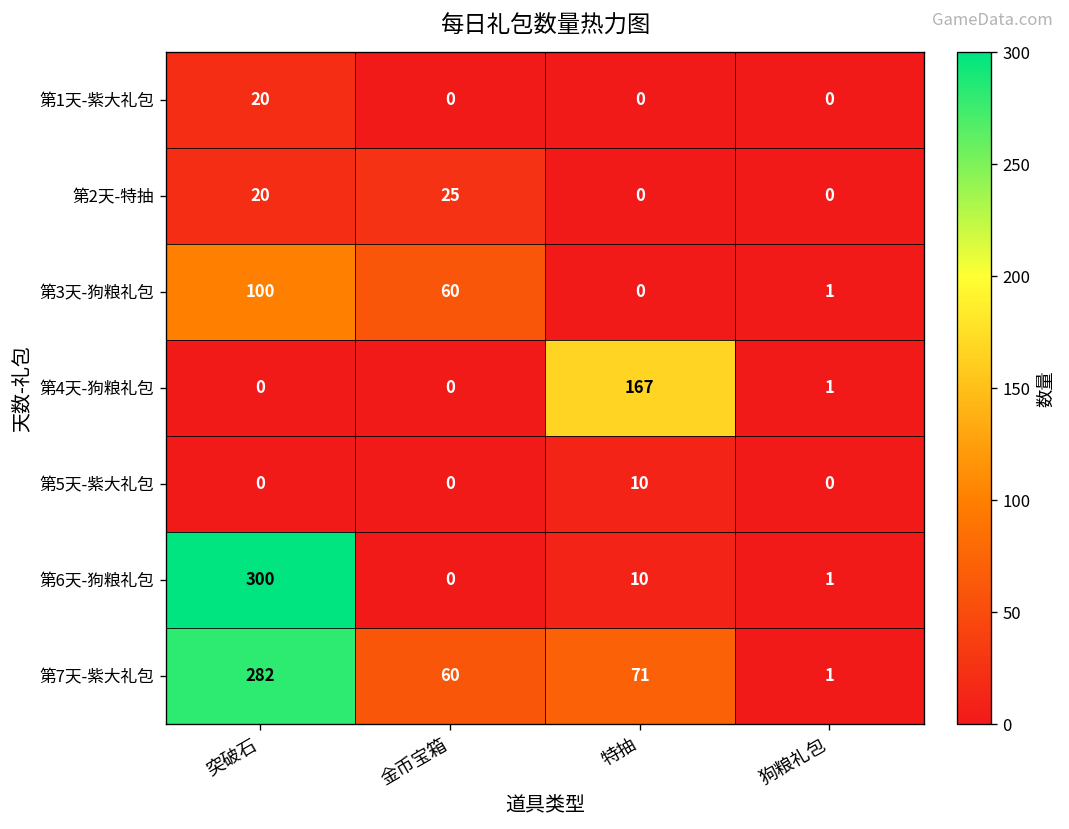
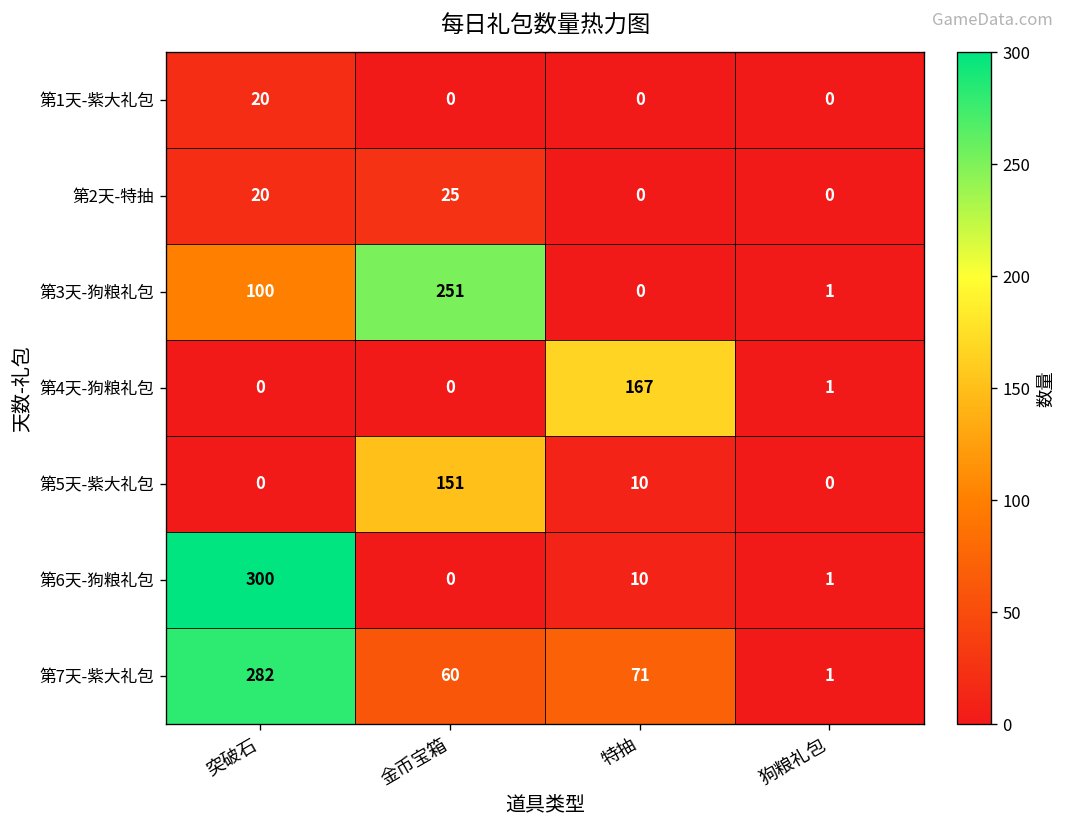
  {
    "第1天-紫大礼包": {
      "突破石": 20,
      "金币宝箱": 0,
      "特抽": 0,
      "狗粮礼包": 0
    },
    "第2天-特抽": {
      "突破石": 20,
      "金币宝箱": 25,
      "特抽": 0,
      "狗粮礼包": 0
    },
    "第3天-狗粮礼包": {
      "突破石": 100,
-     "金币宝箱": 60,
+     "金币宝箱": 251,
      "特抽": 0,
      "狗粮礼包": 1
    },
    "第4天-狗粮礼包": {
      "突破石": 0,
      "金币宝箱": 0,
      "特抽": 167,
      "狗粮礼包": 1
    },
    "第5天-紫大礼包": {
      "突破石": 0,
-     "金币宝箱": 0,
+     "金币宝箱": 151,
      "特抽": 10,
      "狗粮礼包": 0
    },
    "第6天-狗粮礼包": {
      "突破石": 300,
      "金币宝箱": 0,
      "特抽": 10,
      "狗粮礼包": 1
    },
    "第7天-紫大礼包": {
      "突破石": 282,
      "金币宝箱": 60,
      "特抽": 71,
      "狗粮礼包": 1
    }
  }
